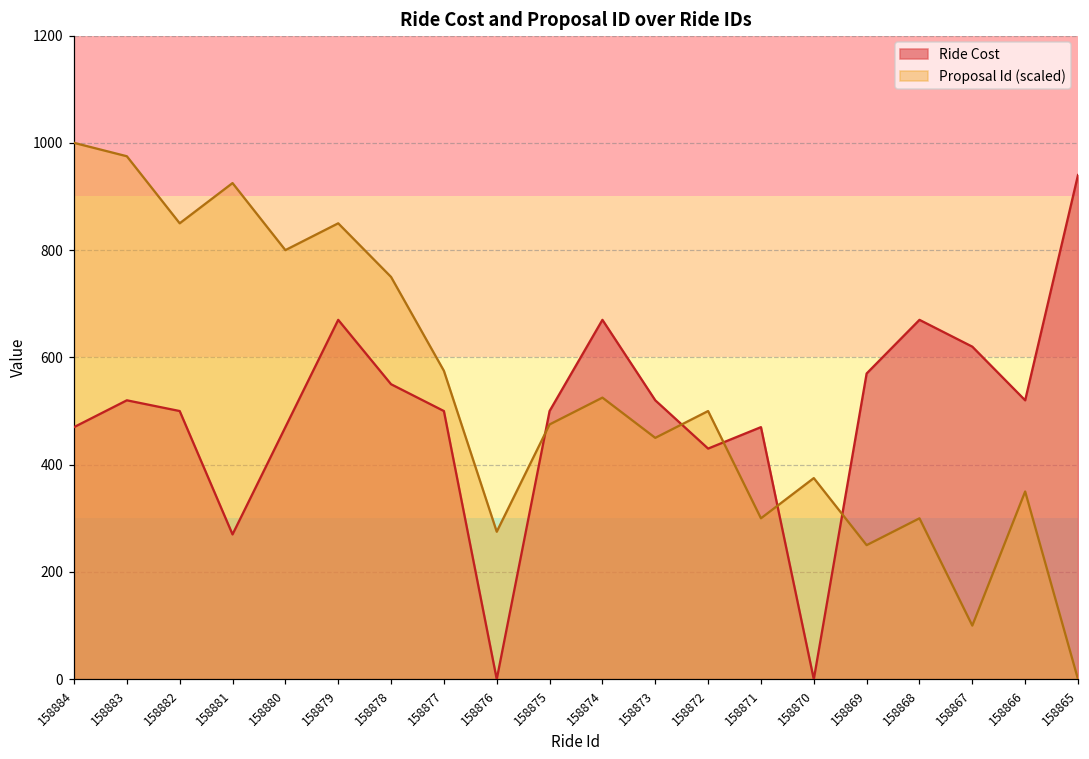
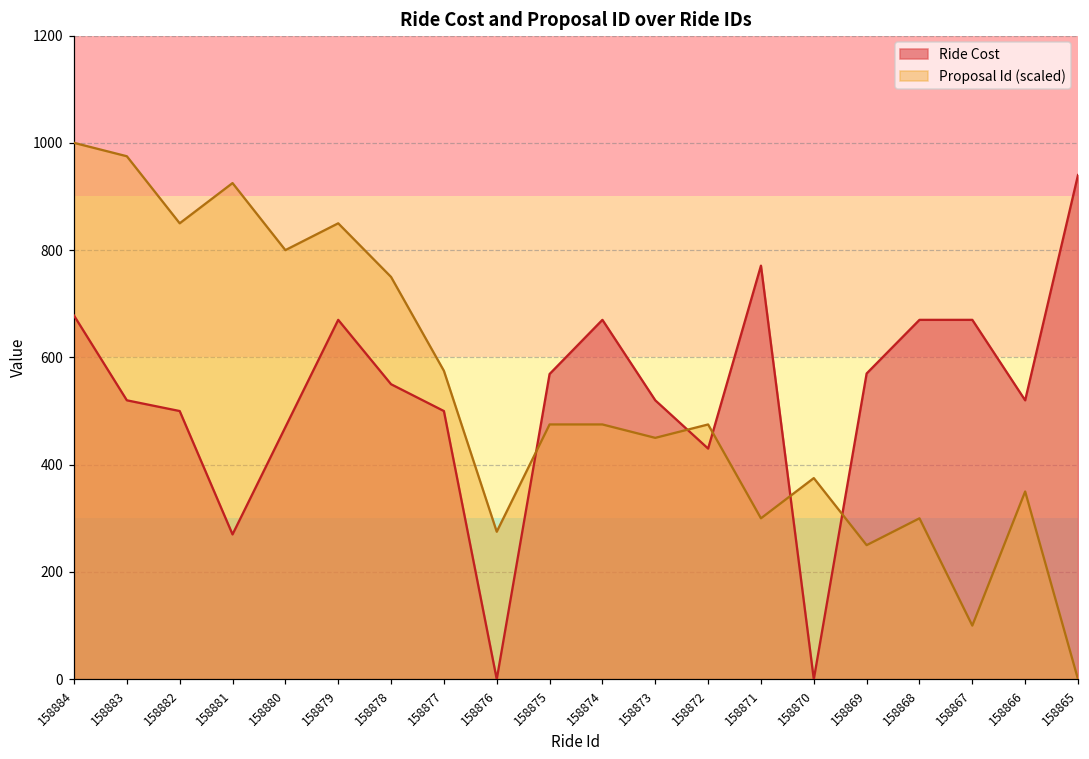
  {
    "Ride Cost": {
-     "158884": 470,
+     "158884": 680,
      "158883": 520,
      "158882": 500,
      "158881": 270,
      "158880": 470,
      "158879": 670,
      "158878": 550,
      "158877": 500,
      "158876": 0,
-     "158875": 500,
+     "158875": 570,
      "158874": 670,
      "158873": 520,
      "158872": 430,
-     "158871": 470,
+     "158871": 770,
      "158870": 0,
      "158869": 570,
      "158868": 670,
-     "158867": 620,
+     "158867": 670,
      "158866": 520,
      "158865": 940
    },
    "Proposal Id (scaled)": {
      "158884": 1000,
      "158883": 980,
      "158882": 850,
      "158881": 930,
      "158880": 800,
      "158879": 850,
      "158878": 750,
      "158877": 580,
      "158876": 280,
      "158875": 480,
-     "158874": 530,
+     "158874": 480,
      "158873": 450,
-     "158872": 500,
+     "158872": 480,
      "158871": 300,
      "158870": 380,
      "158869": 250,
      "158868": 300,
      "158867": 100,
      "158866": 350,
      "158865": 0
    }
  }
